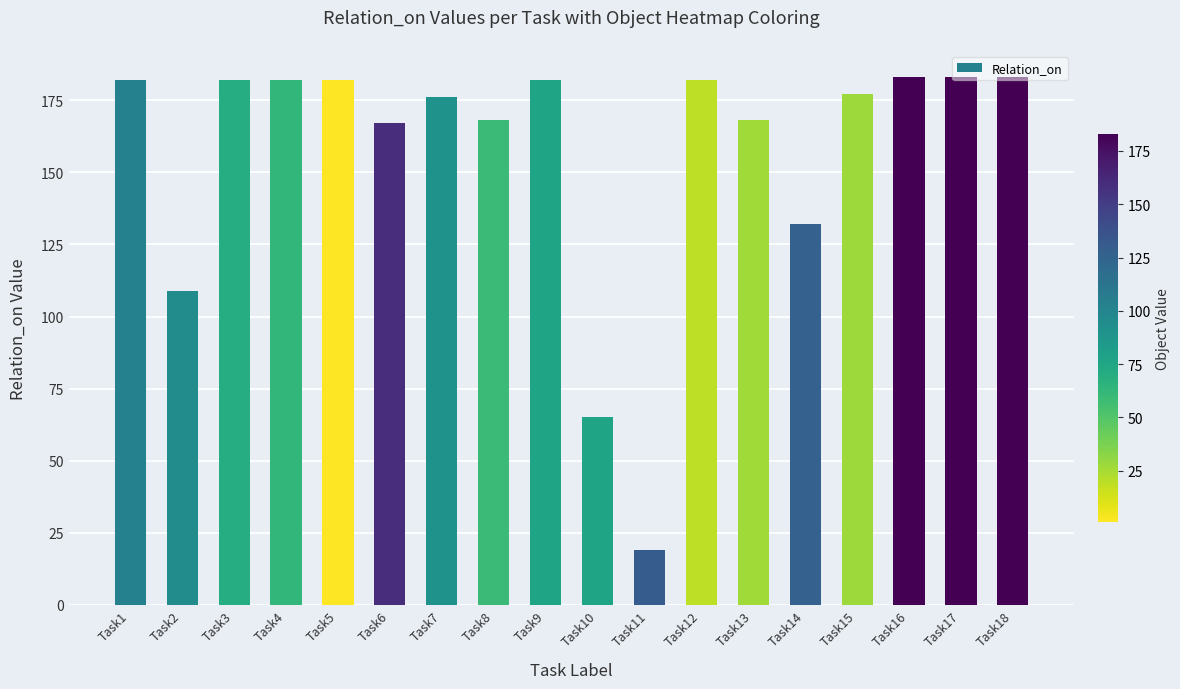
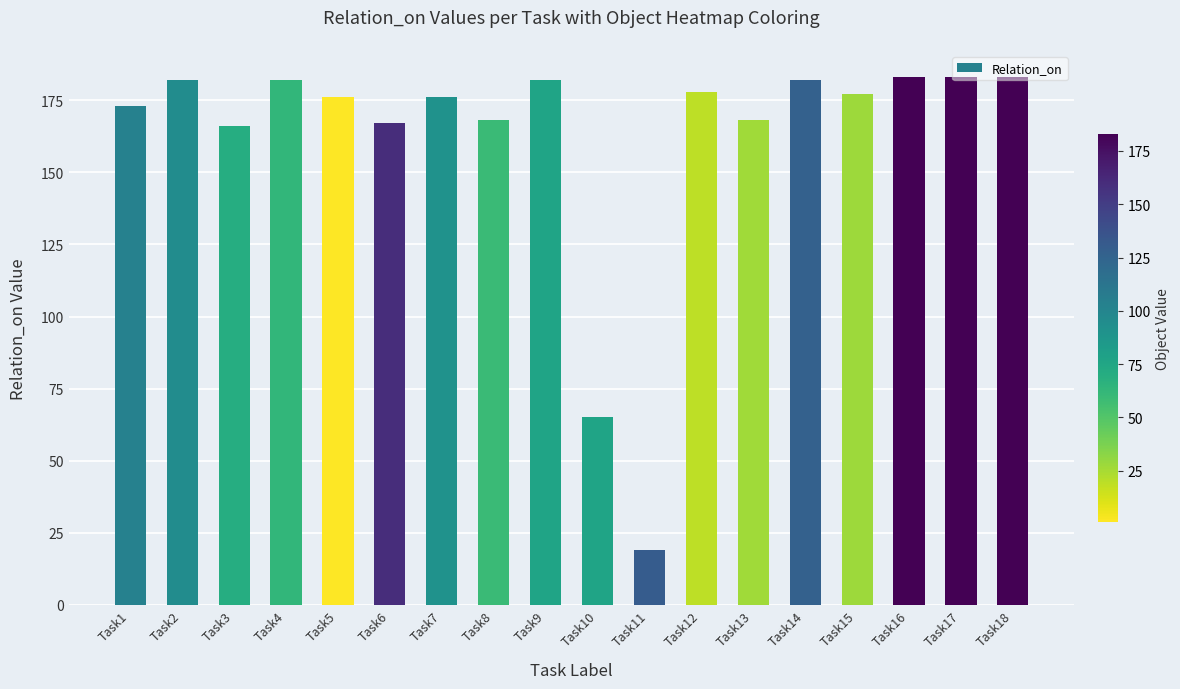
  {
-   "Task1": 182,
-   "Task2": 109,
-   "Task3": 182,
+   "Task1": 173,
+   "Task2": 182,
+   "Task3": 166,
    "Task4": 182,
-   "Task5": 182,
+   "Task5": 176,
    "Task6": 167,
    "Task7": 176,
    "Task8": 168,
    "Task9": 182,
    "Task10": 65,
    "Task11": 19,
-   "Task12": 182,
+   "Task12": 178,
    "Task13": 168,
-   "Task14": 132,
+   "Task14": 182,
    "Task15": 177,
    "Task16": 183
  }
